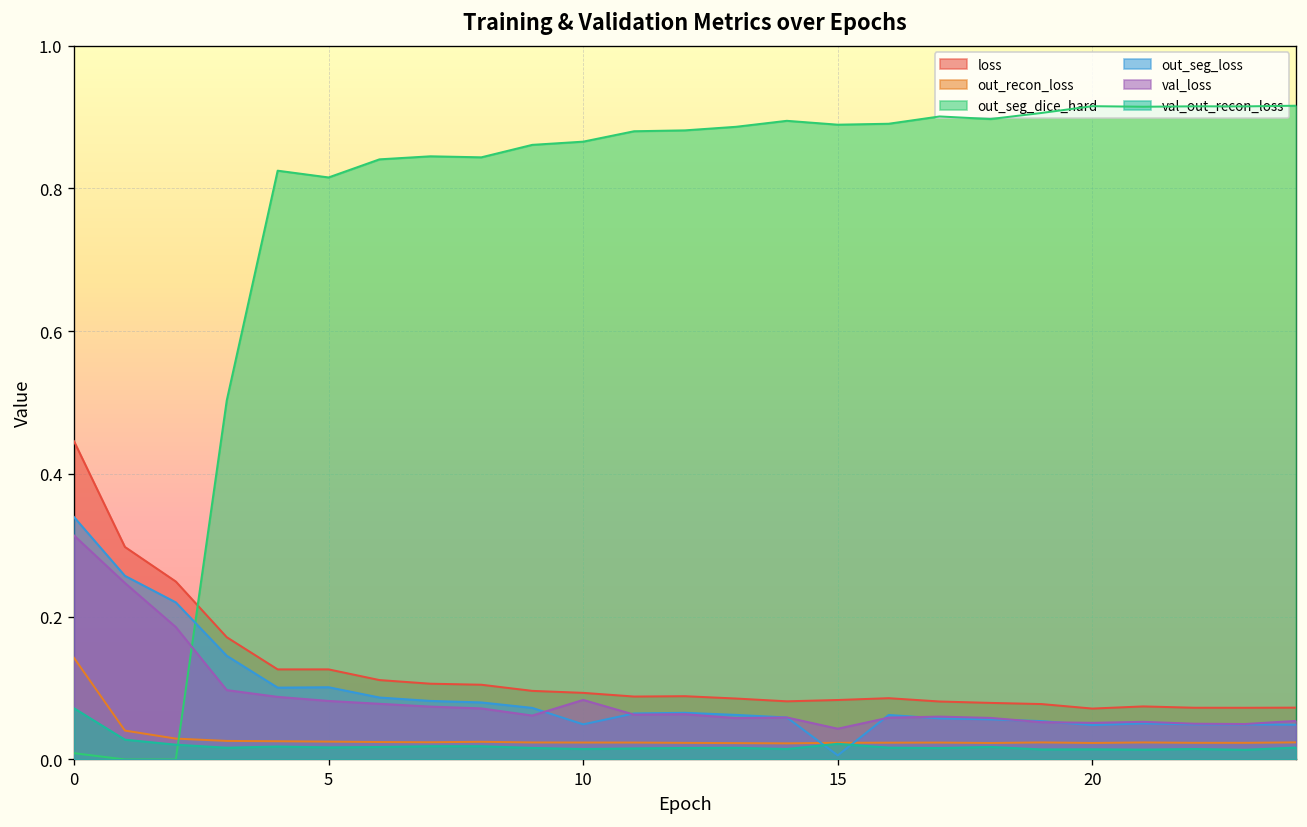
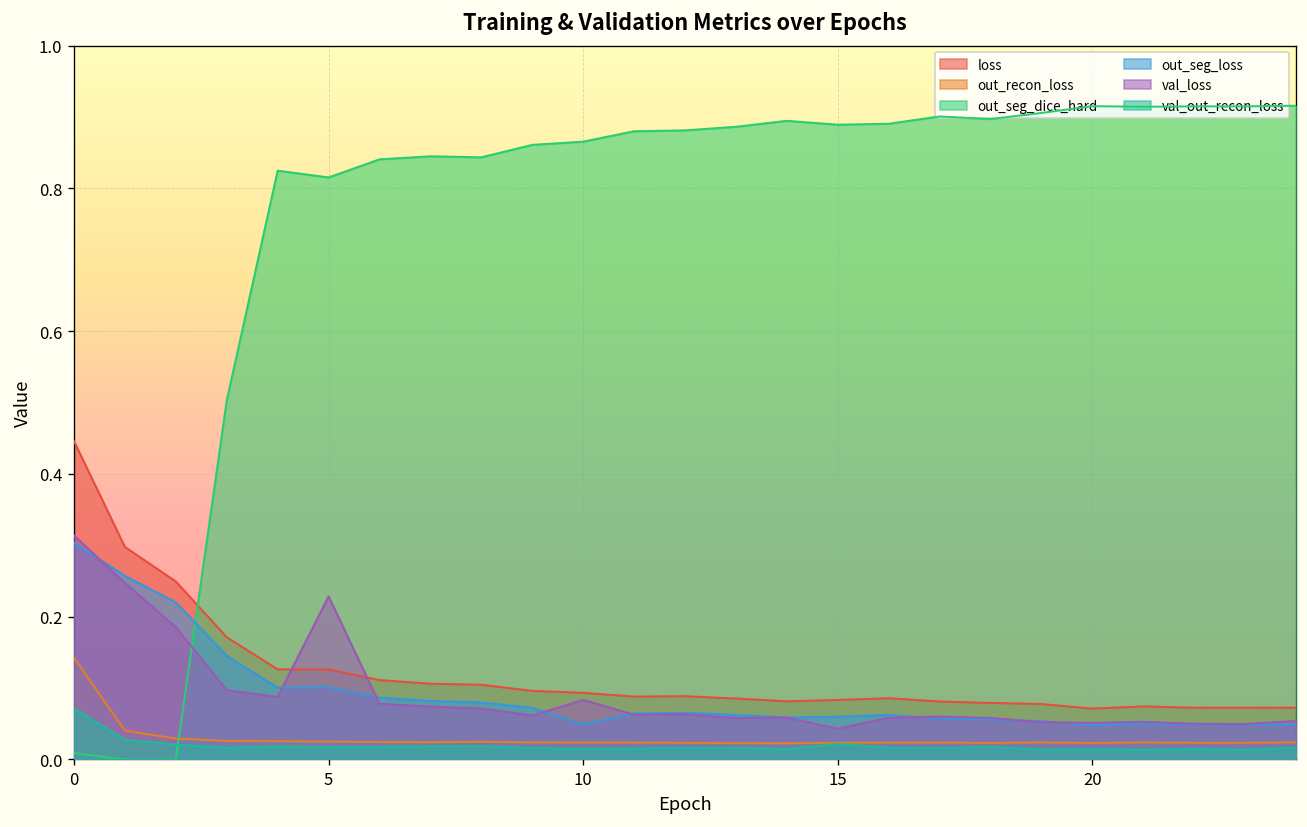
  {
    "out_seg_loss": {
-     "0": 0.34,
+     "0": 0.30,
      "5": 0.10,
      "10": 0.05,
-     "15": 0.01
+     "15": 0.06
    },
    "val_loss": {
      "0": 0.31,
-     "5": 0.08,
+     "5": 0.23,
      "10": 0.08,
      "15": 0.04
    }
  }
